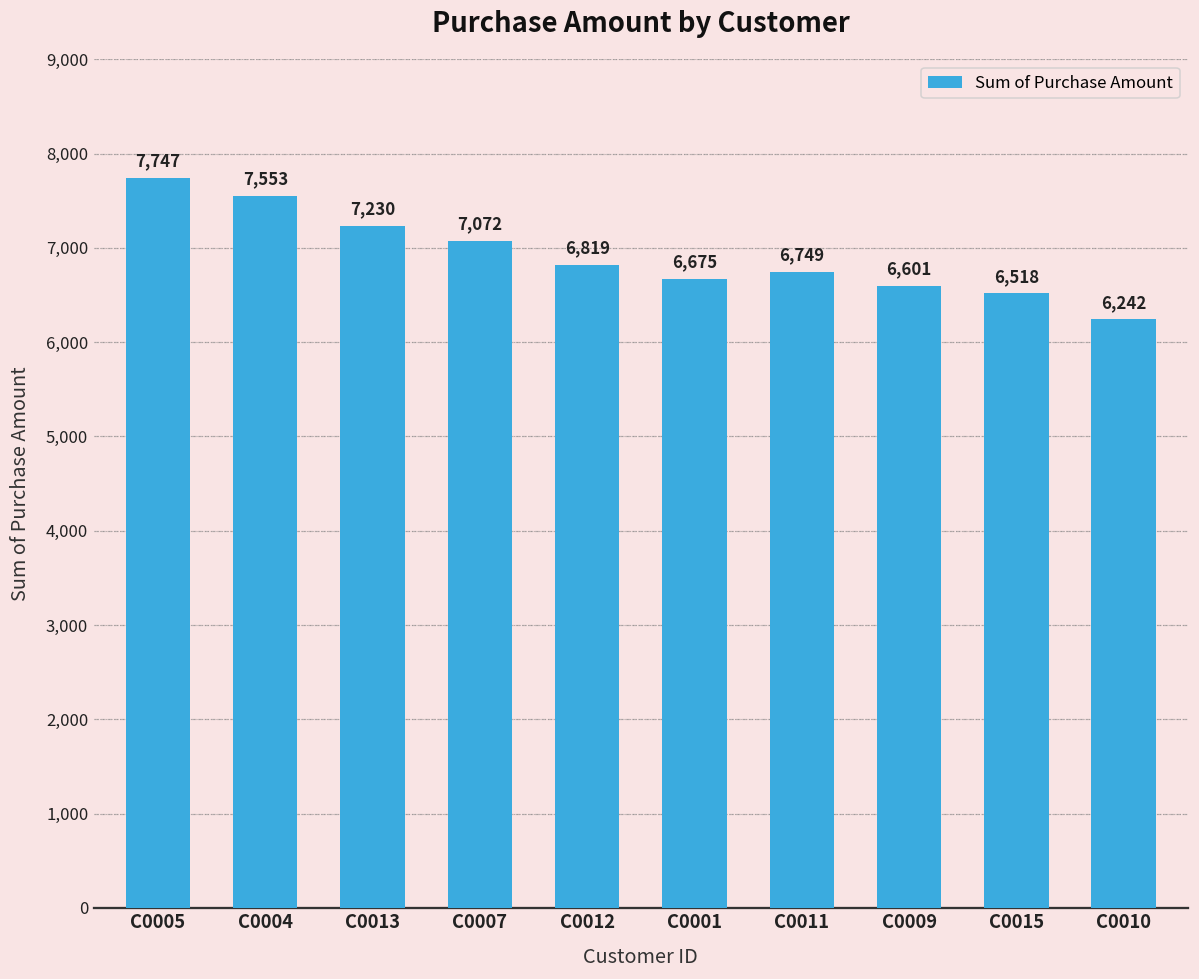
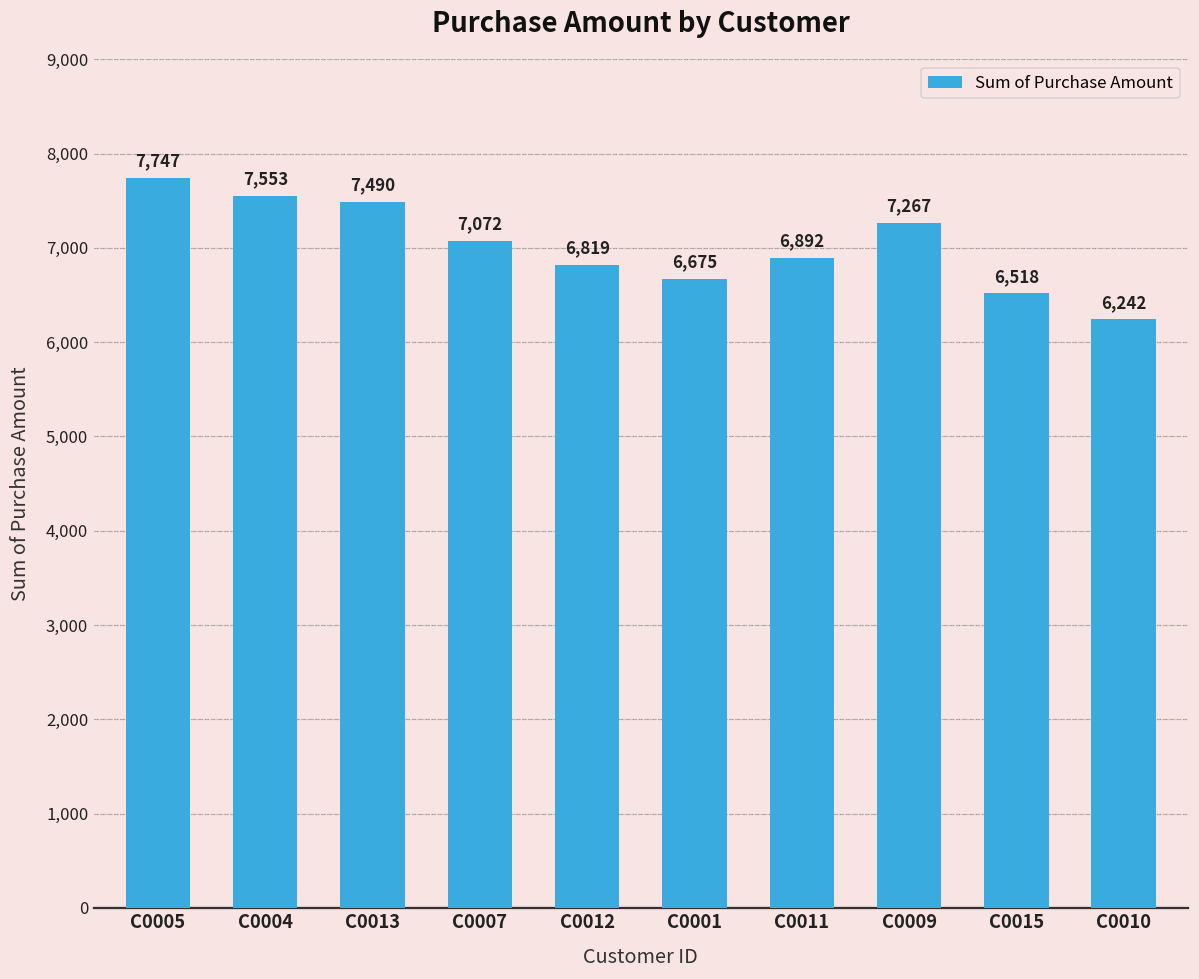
  {
    "C0005": "7,747",
    "C0004": "7,553",
-   "C0013": "7,230",
+   "C0013": "7,490",
    "C0007": "7,072",
    "C0012": "6,819",
    "C0001": "6,675",
-   "C0011": "6,749",
-   "C0009": "6,601",
+   "C0011": "6,892",
+   "C0009": "7,267",
    "C0015": "6,518",
    "C0010": "6,242"
  }
